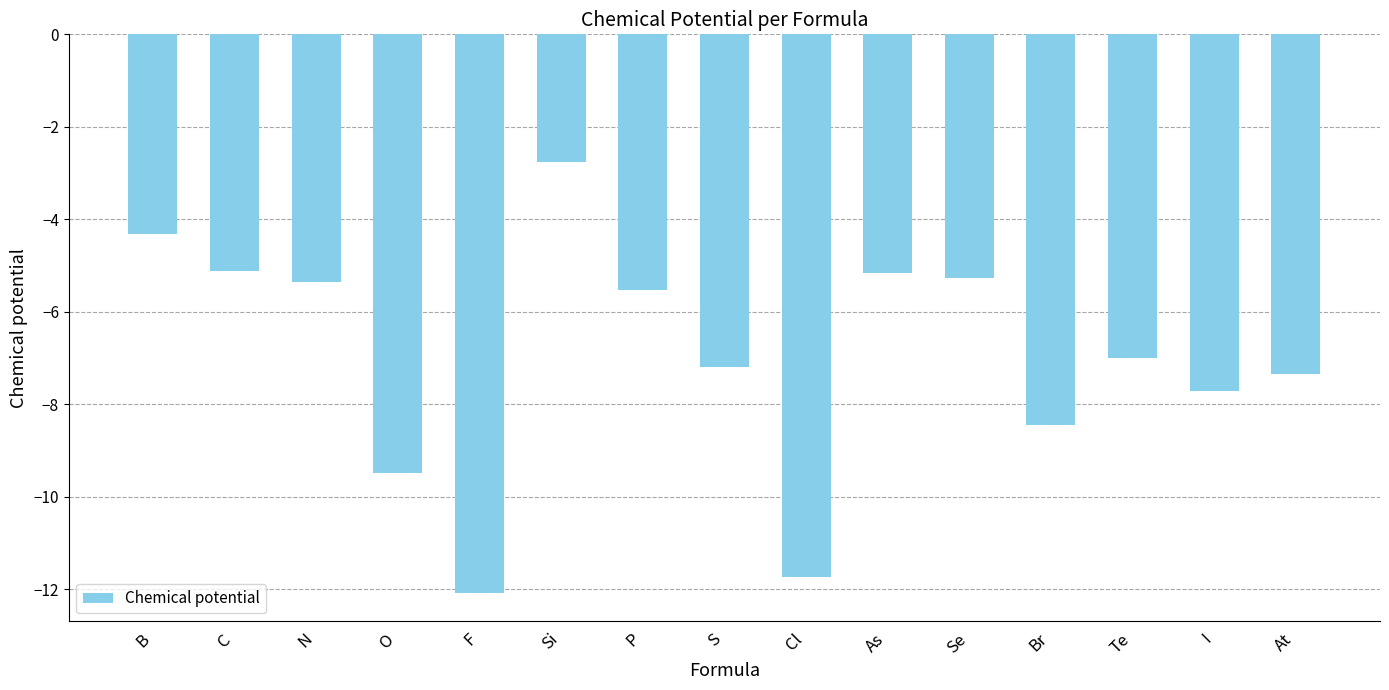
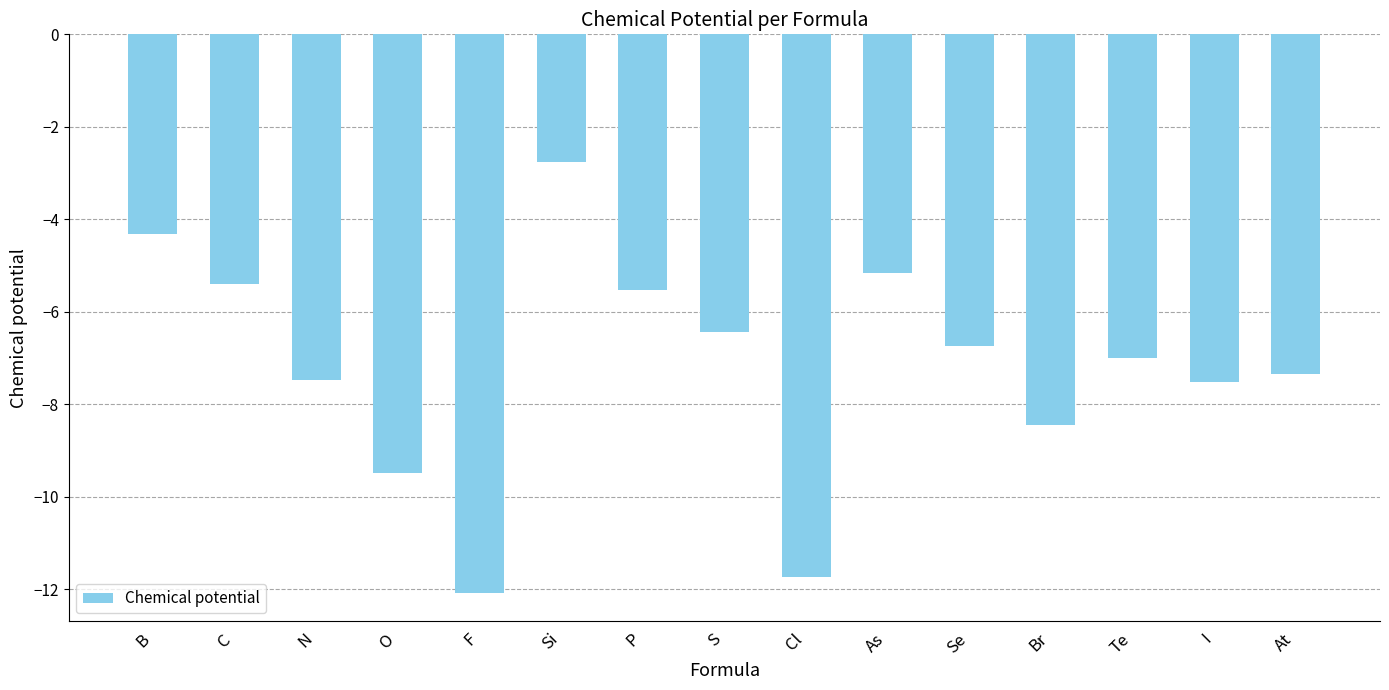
  {
    "B": -4.3,
-   "C": -5.1,
-   "N": -5.3,
+   "C": -5.4,
+   "N": -7.5,
    "O": -9.5,
    "F": -12.1,
    "Si": -2.8,
    "P": -5.5,
-   "S": -7.2,
+   "S": -6.4,
    "Cl": -11.7,
    "As": -5.2,
-   "Se": -5.3,
+   "Se": -6.7,
    "Br": -8.4,
    "Te": -7.0,
-   "I": -7.7,
+   "I": -7.5,
    "At": -7.4
  }
